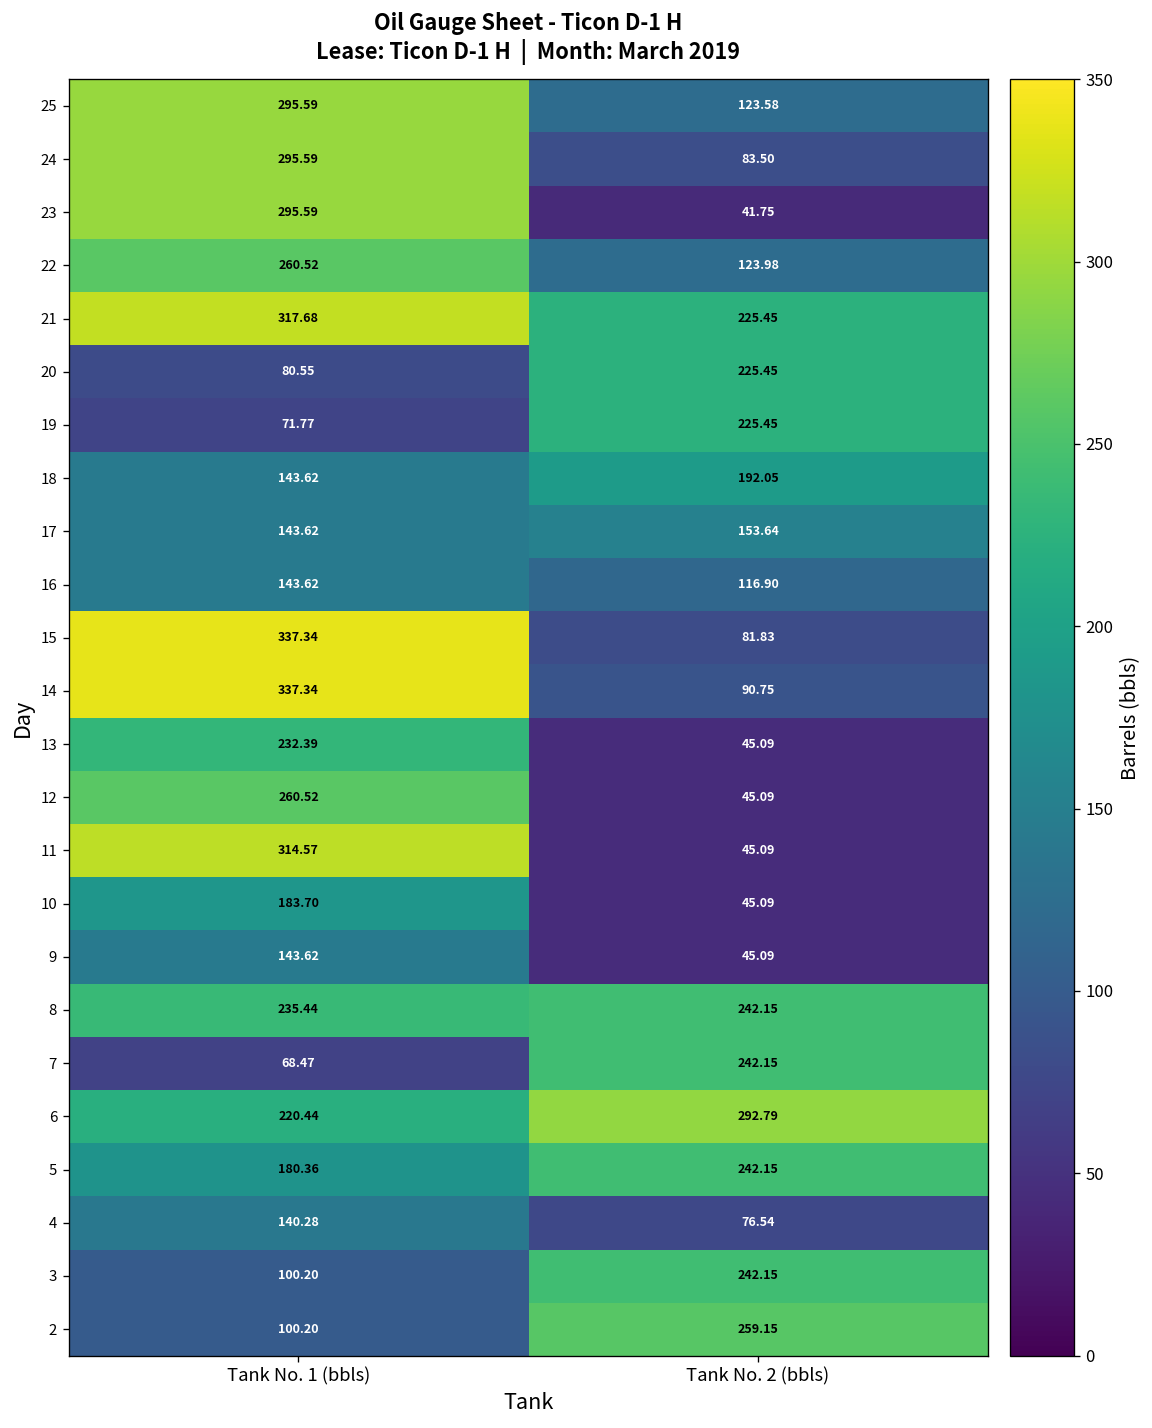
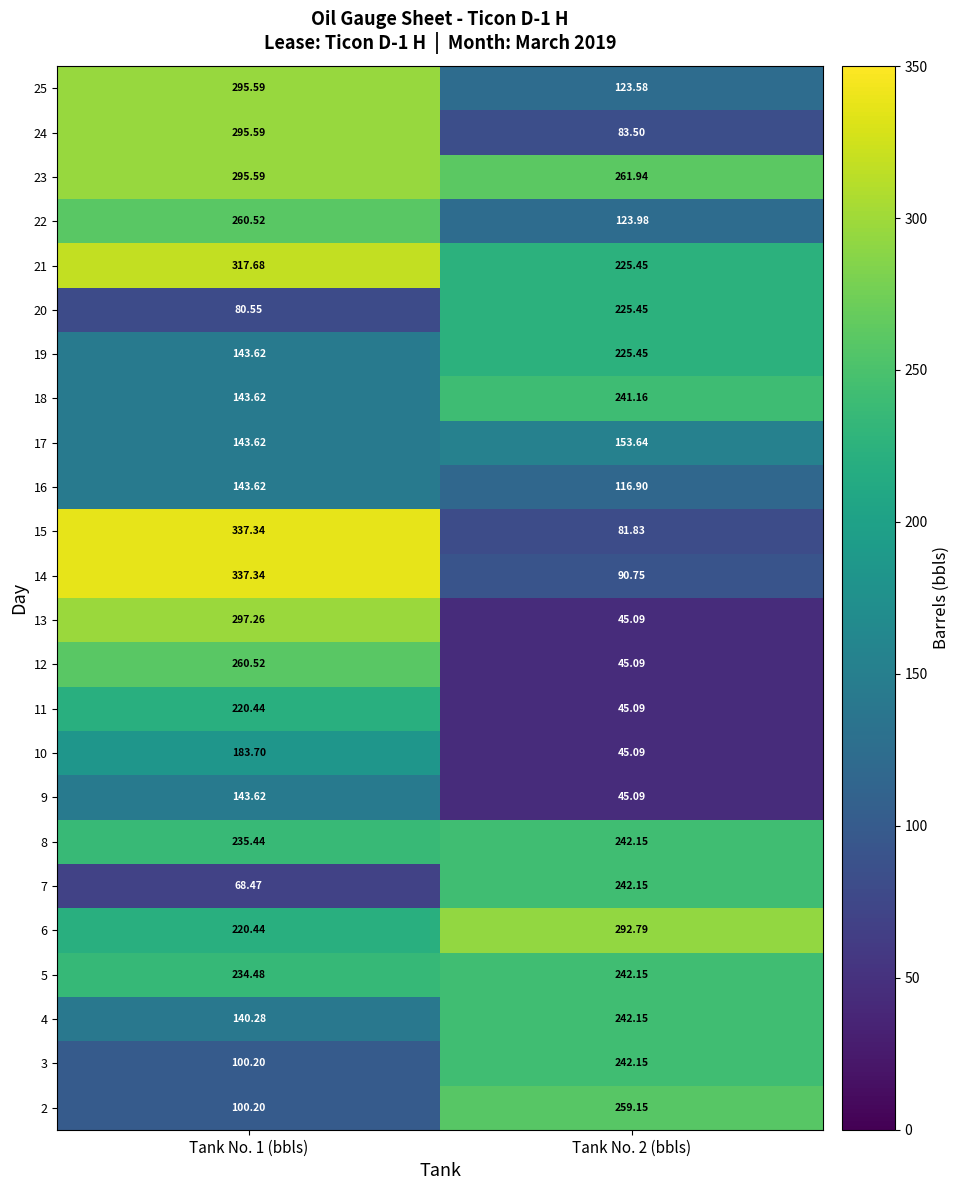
  {
    "25": {
      "Tank No. 1 (bbls)": 295.59,
      "Tank No. 2 (bbls)": 123.58
    },
    "24": {
      "Tank No. 1 (bbls)": 295.59,
      "Tank No. 2 (bbls)": 83.50
    },
    "23": {
      "Tank No. 1 (bbls)": 295.59,
-     "Tank No. 2 (bbls)": 41.75
+     "Tank No. 2 (bbls)": 261.94
    },
    "22": {
      "Tank No. 1 (bbls)": 260.52,
      "Tank No. 2 (bbls)": 123.98
    },
    "21": {
      "Tank No. 1 (bbls)": 317.68,
      "Tank No. 2 (bbls)": 225.45
    },
    "20": {
      "Tank No. 1 (bbls)": 80.55,
      "Tank No. 2 (bbls)": 225.45
    },
    "19": {
-     "Tank No. 1 (bbls)": 71.77,
+     "Tank No. 1 (bbls)": 143.62,
      "Tank No. 2 (bbls)": 225.45
    },
    "18": {
      "Tank No. 1 (bbls)": 143.62,
-     "Tank No. 2 (bbls)": 192.05
+     "Tank No. 2 (bbls)": 241.16
    },
    "17": {
      "Tank No. 1 (bbls)": 143.62,
      "Tank No. 2 (bbls)": 153.64
    },
    "16": {
      "Tank No. 1 (bbls)": 143.62,
      "Tank No. 2 (bbls)": 116.90
    },
    "15": {
      "Tank No. 1 (bbls)": 337.34,
      "Tank No. 2 (bbls)": 81.83
    },
    "14": {
      "Tank No. 1 (bbls)": 337.34,
      "Tank No. 2 (bbls)": 90.75
    },
    "13": {
-     "Tank No. 1 (bbls)": 232.39,
+     "Tank No. 1 (bbls)": 297.26,
      "Tank No. 2 (bbls)": 45.09
    },
    "12": {
      "Tank No. 1 (bbls)": 260.52,
      "Tank No. 2 (bbls)": 45.09
    },
    "11": {
-     "Tank No. 1 (bbls)": 314.57,
+     "Tank No. 1 (bbls)": 220.44,
      "Tank No. 2 (bbls)": 45.09
    },
    "10": {
      "Tank No. 1 (bbls)": 183.70,
      "Tank No. 2 (bbls)": 45.09
    },
    "9": {
      "Tank No. 1 (bbls)": 143.62,
      "Tank No. 2 (bbls)": 45.09
    },
    "8": {
      "Tank No. 1 (bbls)": 235.44,
      "Tank No. 2 (bbls)": 242.15
    },
    "7": {
      "Tank No. 1 (bbls)": 68.47,
      "Tank No. 2 (bbls)": 242.15
    },
    "6": {
      "Tank No. 1 (bbls)": 220.44,
      "Tank No. 2 (bbls)": 292.79
    },
    "5": {
-     "Tank No. 1 (bbls)": 180.36,
+     "Tank No. 1 (bbls)": 234.48,
      "Tank No. 2 (bbls)": 242.15
    },
    "4": {
      "Tank No. 1 (bbls)": 140.28,
-     "Tank No. 2 (bbls)": 76.54
+     "Tank No. 2 (bbls)": 242.15
    },
    "3": {
      "Tank No. 1 (bbls)": 100.20,
      "Tank No. 2 (bbls)": 242.15
    },
    "2": {
      "Tank No. 1 (bbls)": 100.20,
      "Tank No. 2 (bbls)": 259.15
    }
  }
